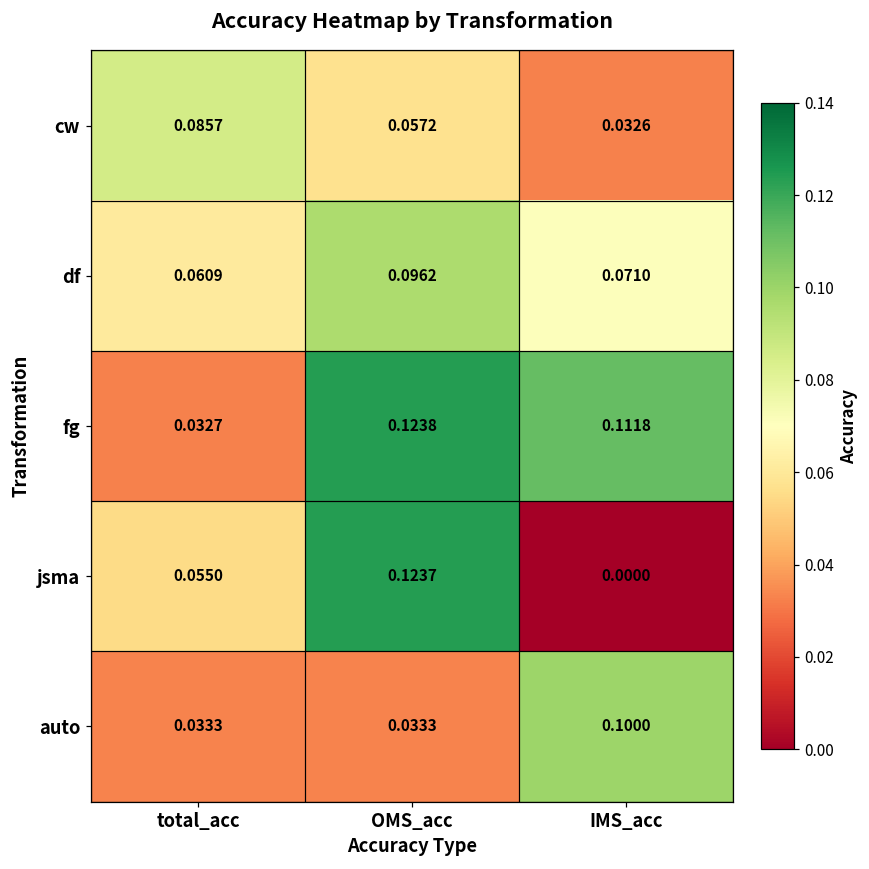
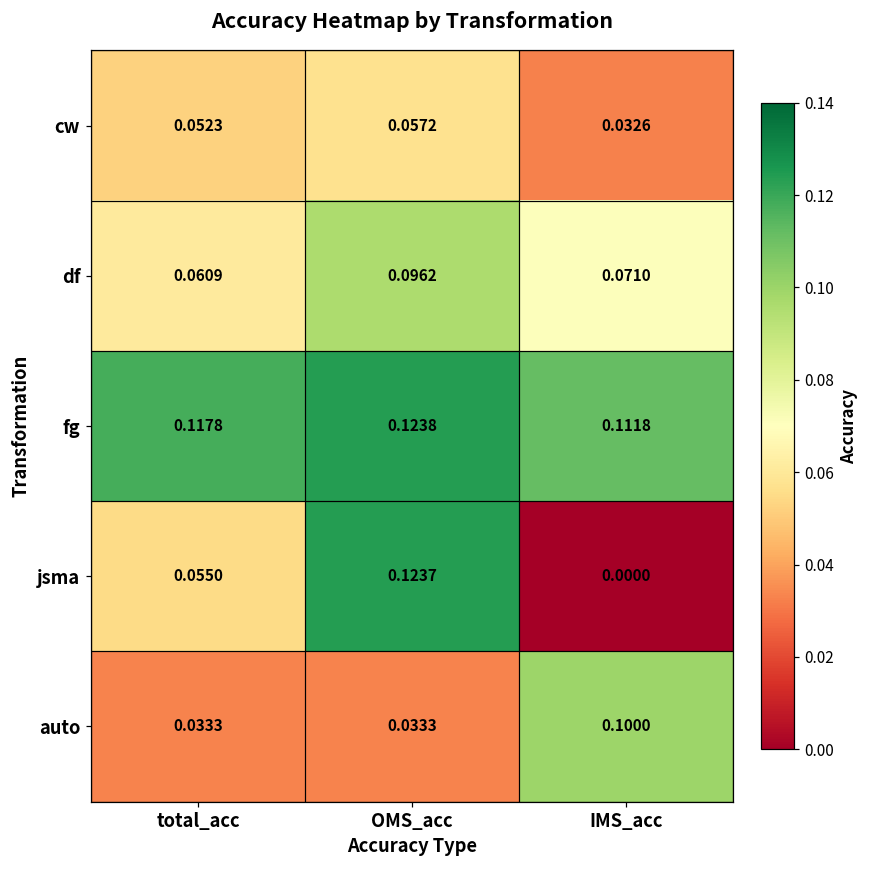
  {
    "cw": {
-     "total_acc": 0.0857,
+     "total_acc": 0.0523,
      "OMS_acc": 0.0572,
      "IMS_acc": 0.0326
    },
    "df": {
      "total_acc": 0.0609,
      "OMS_acc": 0.0962,
      "IMS_acc": 0.0710
    },
    "fg": {
-     "total_acc": 0.0327,
+     "total_acc": 0.1178,
      "OMS_acc": 0.1238,
      "IMS_acc": 0.1118
    },
    "jsma": {
      "total_acc": 0.0550,
      "OMS_acc": 0.1237,
      "IMS_acc": 0.0000
    },
    "auto": {
      "total_acc": 0.0333,
      "OMS_acc": 0.0333,
      "IMS_acc": 0.1000
    }
  }
